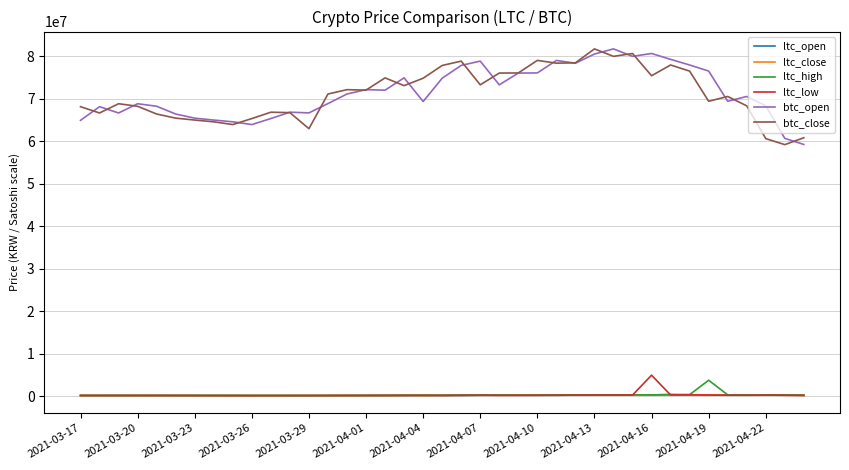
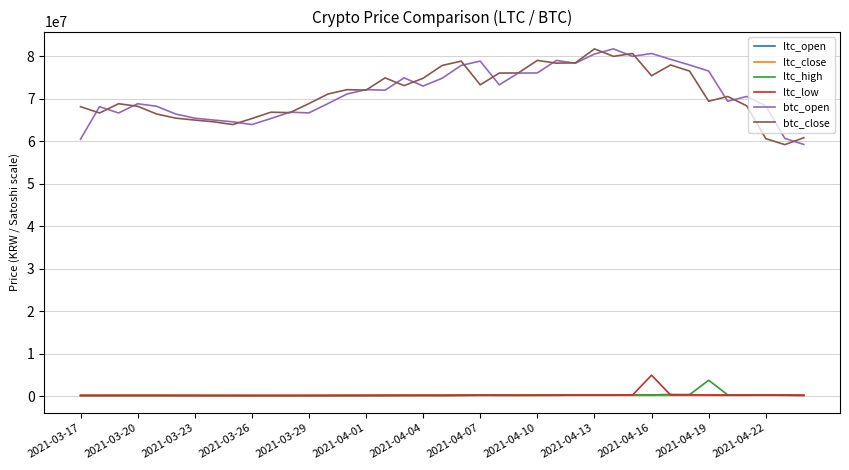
  {
    "ltc_high": {
      "2021-04-19": 4000000
    },
    "ltc_low": {
      "2021-04-16": 5000000
    },
    "btc_open": {
-     "2021-03-17": 65000000,
+     "2021-03-17": 60000000,
      "2021-03-20": 69000000,
      "2021-03-26": 64000000,
      "2021-03-29": 67000000,
-     "2021-04-04": 69000000,
+     "2021-04-04": 73000000,
      "2021-04-07": 79000000,
      "2021-04-10": 76000000,
      "2021-04-13": 80000000,
      "2021-04-16": 81000000,
      "2021-04-19": 76000000
    },
    "btc_close": {
      "2021-03-17": 68000000,
      "2021-03-20": 68000000,
      "2021-03-26": 65000000,
-     "2021-03-29": 63000000,
+     "2021-03-29": 69000000,
      "2021-04-04": 75000000,
      "2021-04-07": 73000000,
      "2021-04-10": 79000000,
      "2021-04-13": 82000000,
      "2021-04-16": 75000000,
      "2021-04-19": 69000000,
      "2021-04-22": 61000000
    }
  }
